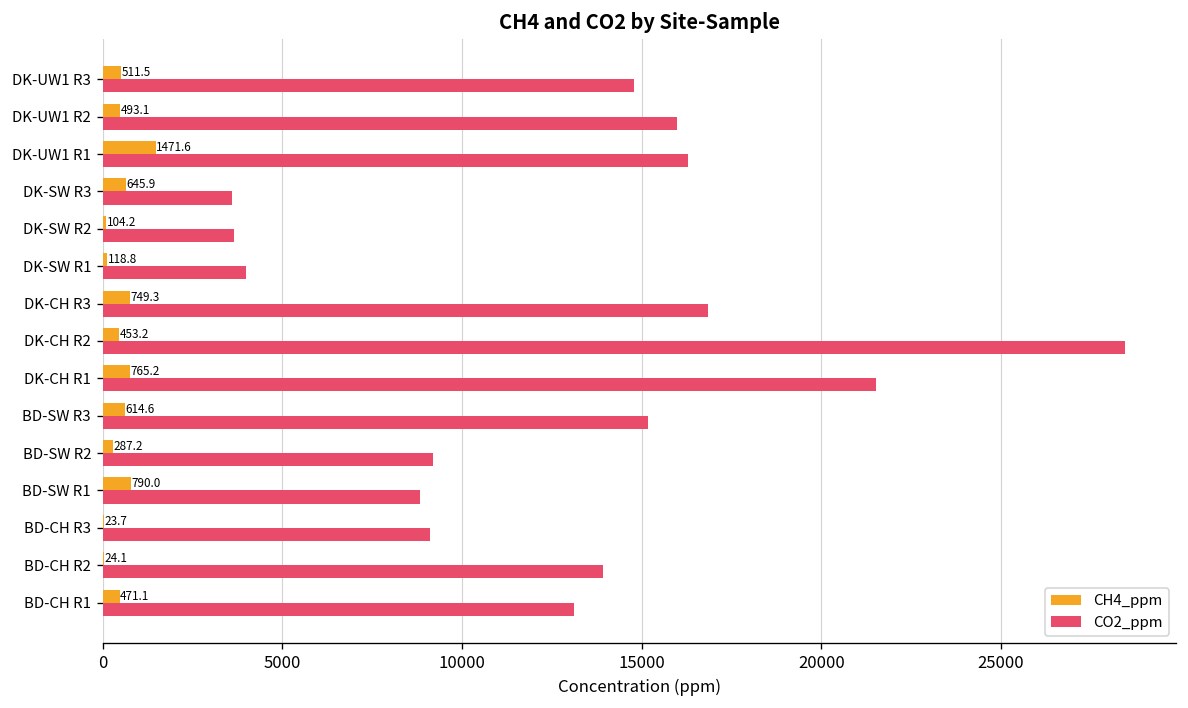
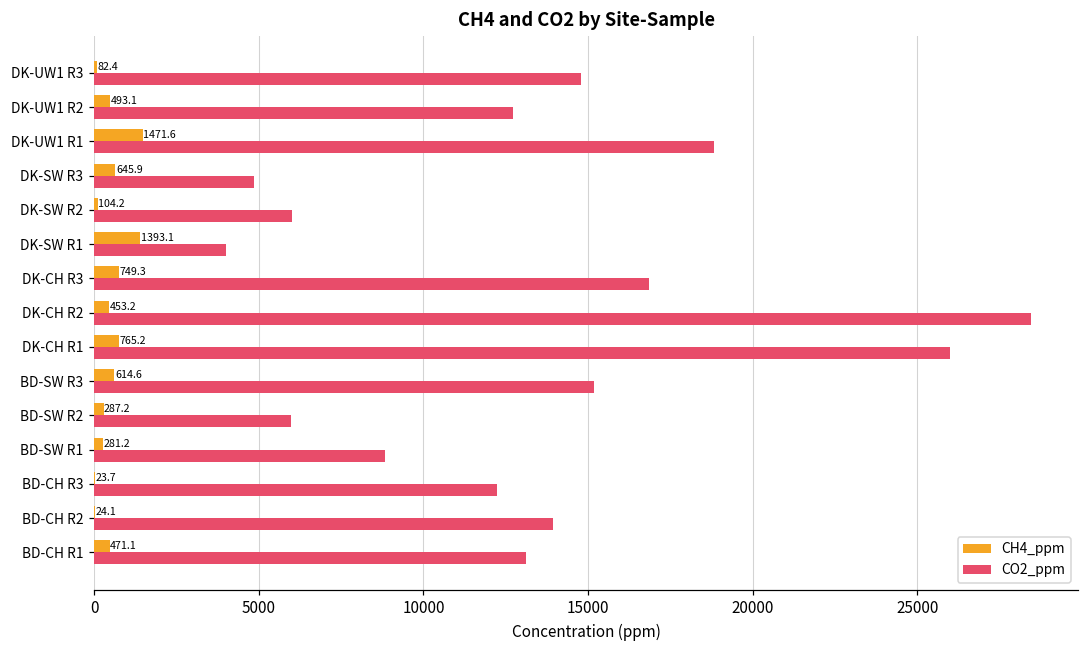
  {
    "CH4_ppm": {
-     "DK-UW1 R3": 511.5,
+     "DK-UW1 R3": 82.4,
      "DK-UW1 R2": 493.1,
      "DK-UW1 R1": 1471.6,
      "DK-SW R3": 645.9,
      "DK-SW R2": 104.2,
-     "DK-SW R1": 118.8,
+     "DK-SW R1": 1393.1,
      "DK-CH R3": 749.3,
      "DK-CH R2": 453.2,
      "DK-CH R1": 765.2,
      "BD-SW R3": 614.6,
      "BD-SW R2": 287.2,
-     "BD-SW R1": 790.0,
+     "BD-SW R1": 281.2,
      "BD-CH R3": 23.7,
      "BD-CH R2": 24.1,
      "BD-CH R1": 471.1
    },
    "CO2_ppm": {
      "DK-UW1 R3": 14800,
-     "DK-UW1 R2": 16000,
-     "DK-UW1 R1": 16300,
-     "DK-SW R3": 3600,
-     "DK-SW R2": 3700,
+     "DK-UW1 R2": 12700,
+     "DK-UW1 R1": 18800,
+     "DK-SW R3": 4900,
+     "DK-SW R2": 6000,
      "DK-SW R1": 4000,
      "DK-CH R3": 16800,
      "DK-CH R2": 28500,
-     "DK-CH R1": 21500,
+     "DK-CH R1": 26000,
      "BD-SW R3": 15200,
-     "BD-SW R2": 9200,
+     "BD-SW R2": 6000,
      "BD-SW R1": 8800,
-     "BD-CH R3": 9100,
+     "BD-CH R3": 12200,
      "BD-CH R2": 13900,
      "BD-CH R1": 13100
    }
  }
